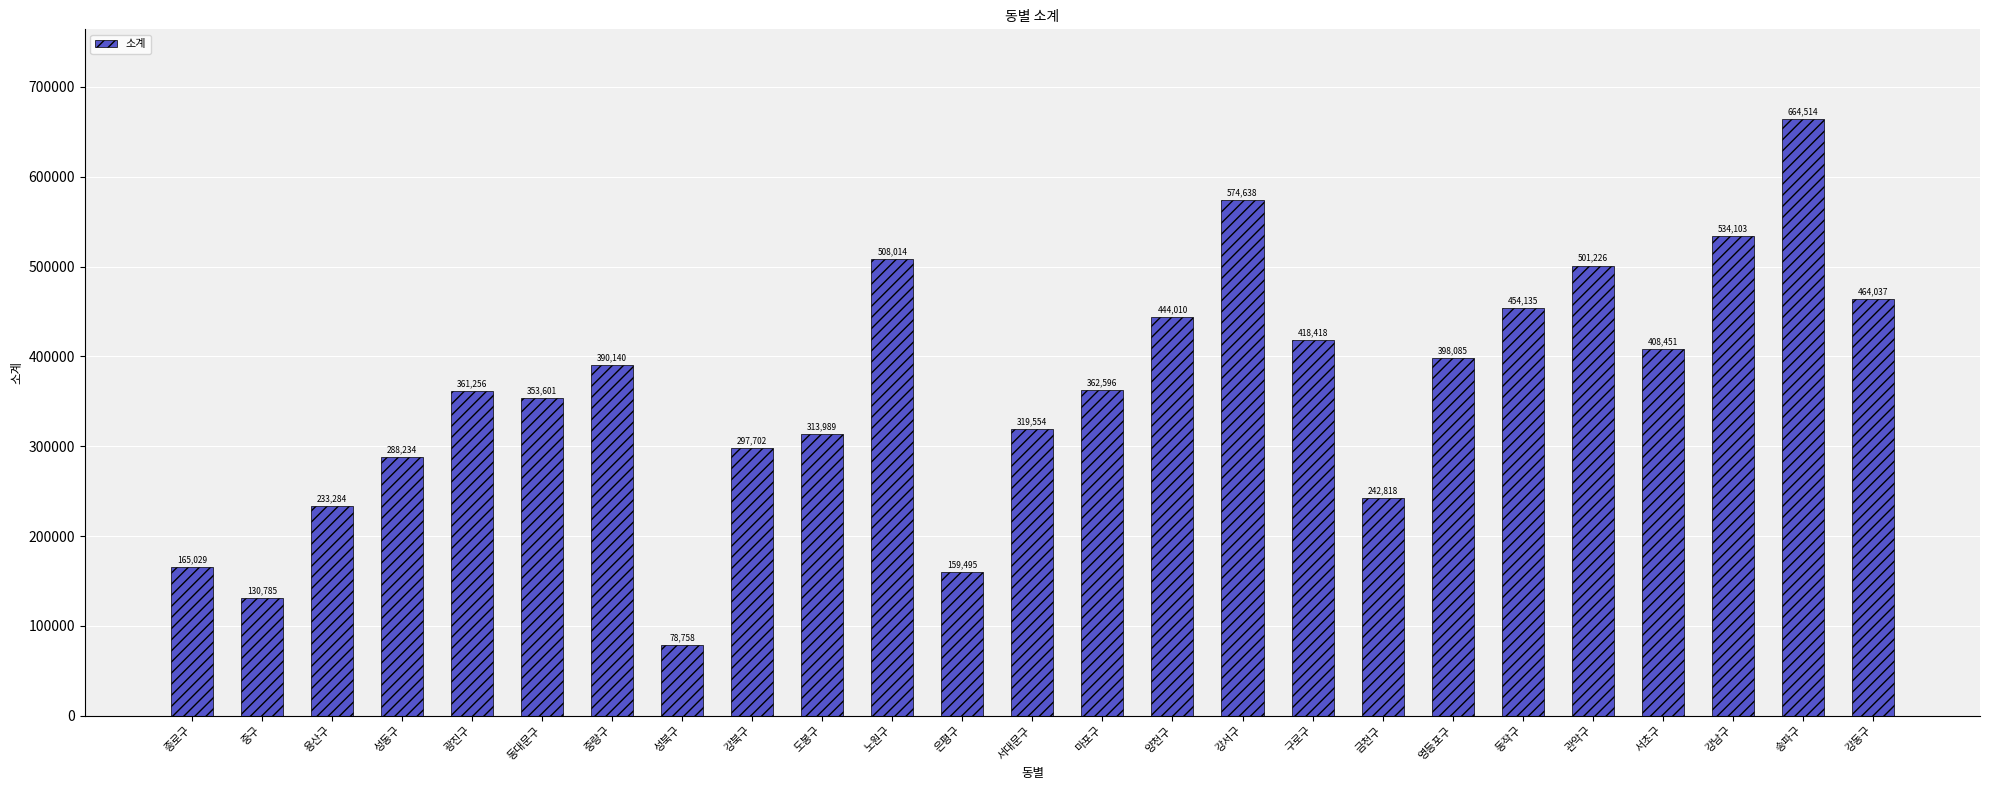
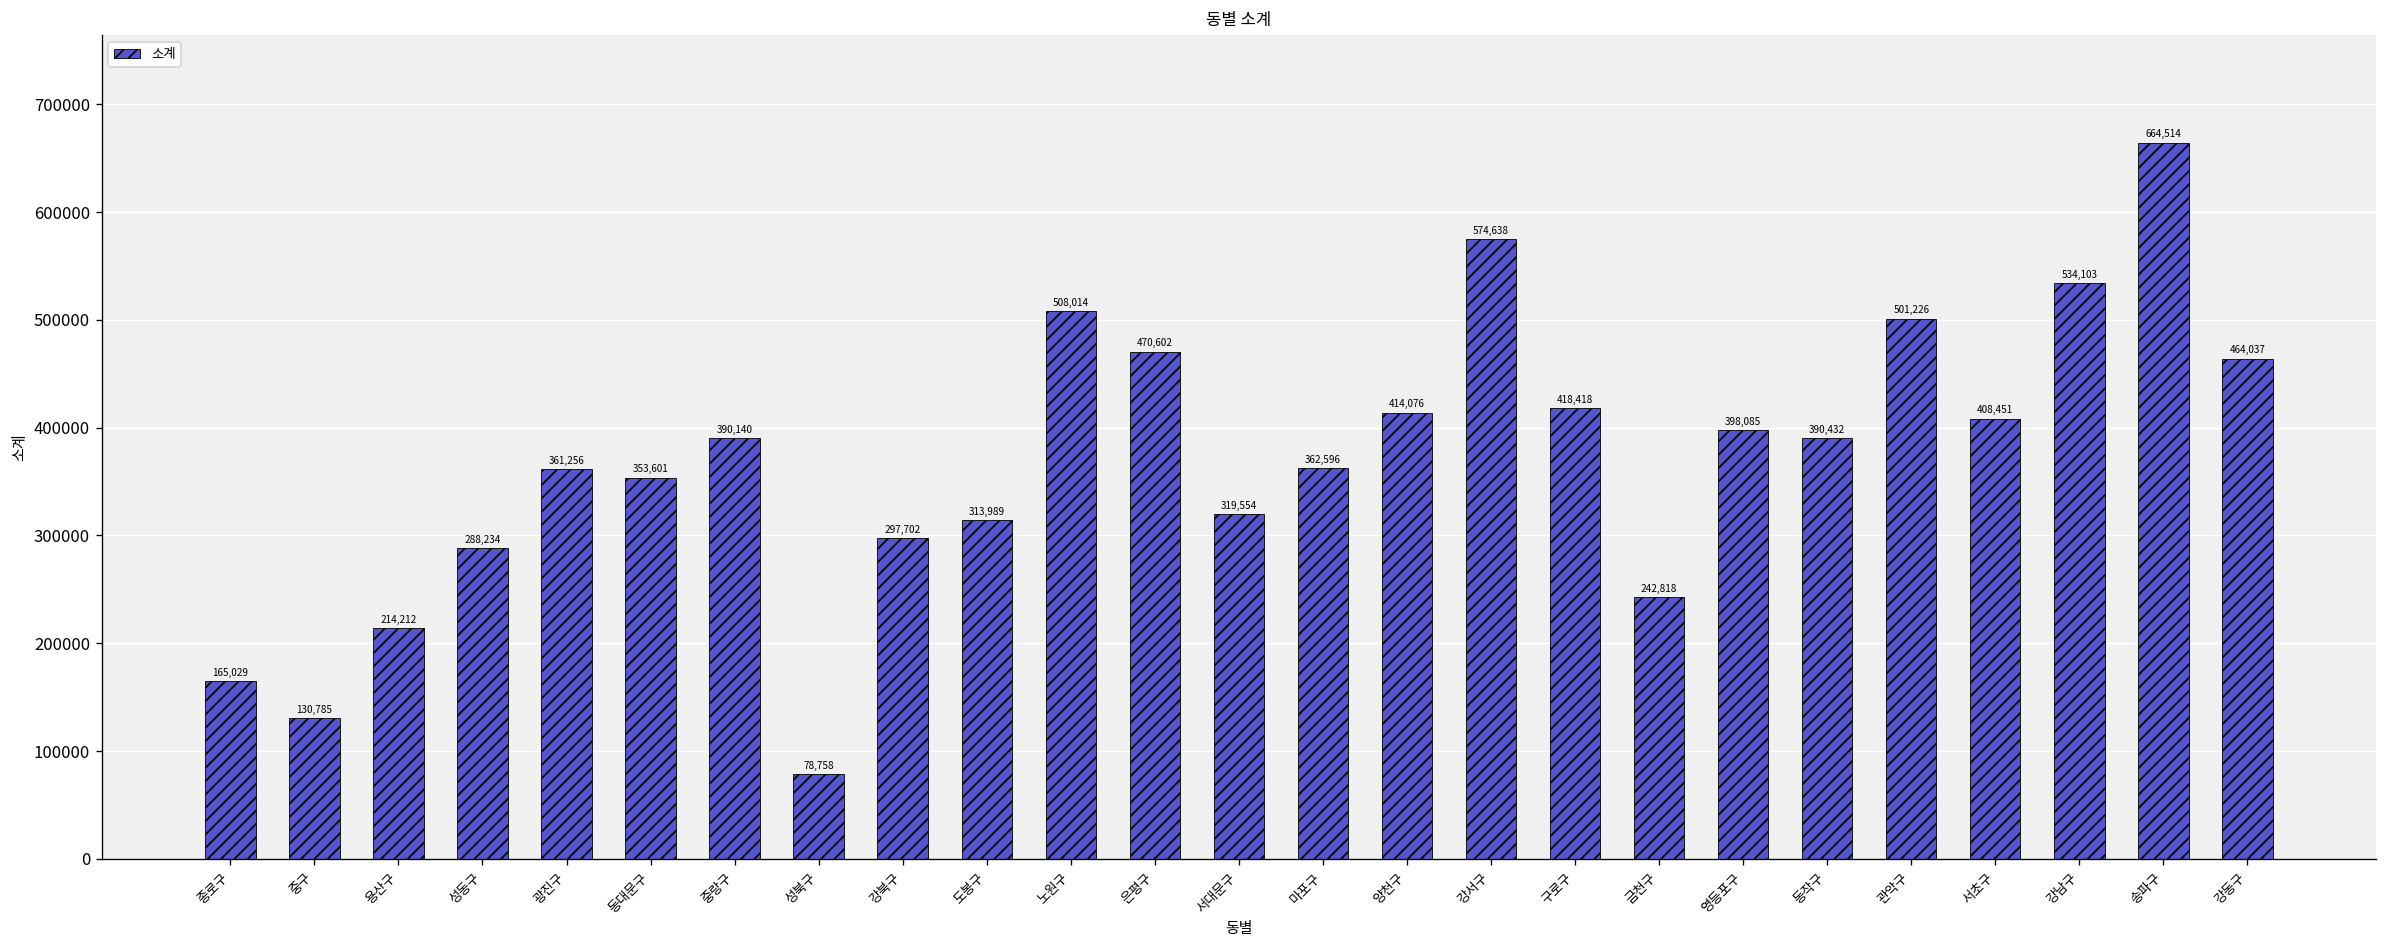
  {
    "종로구": "165,029",
    "중구": "130,785",
-   "용산구": "233,284",
+   "용산구": "214,212",
    "성동구": "288,234",
    "광진구": "361,256",
    "동대문구": "353,601",
    "중랑구": "390,140",
    "성북구": "78,758",
    "강북구": "297,702",
    "도봉구": "313,989",
    "노원구": "508,014",
-   "은평구": "159,495",
+   "은평구": "470,602",
    "서대문구": "319,554",
    "마포구": "362,596",
-   "양천구": "444,010",
+   "양천구": "414,076",
    "강서구": "574,638",
    "구로구": "418,418",
    "금천구": "242,818",
    "영등포구": "398,085",
-   "동작구": "454,135",
+   "동작구": "390,432",
    "관악구": "501,226",
    "서초구": "408,451",
    "강남구": "534,103",
    "송파구": "664,514",
    "강동구": "464,037"
  }
